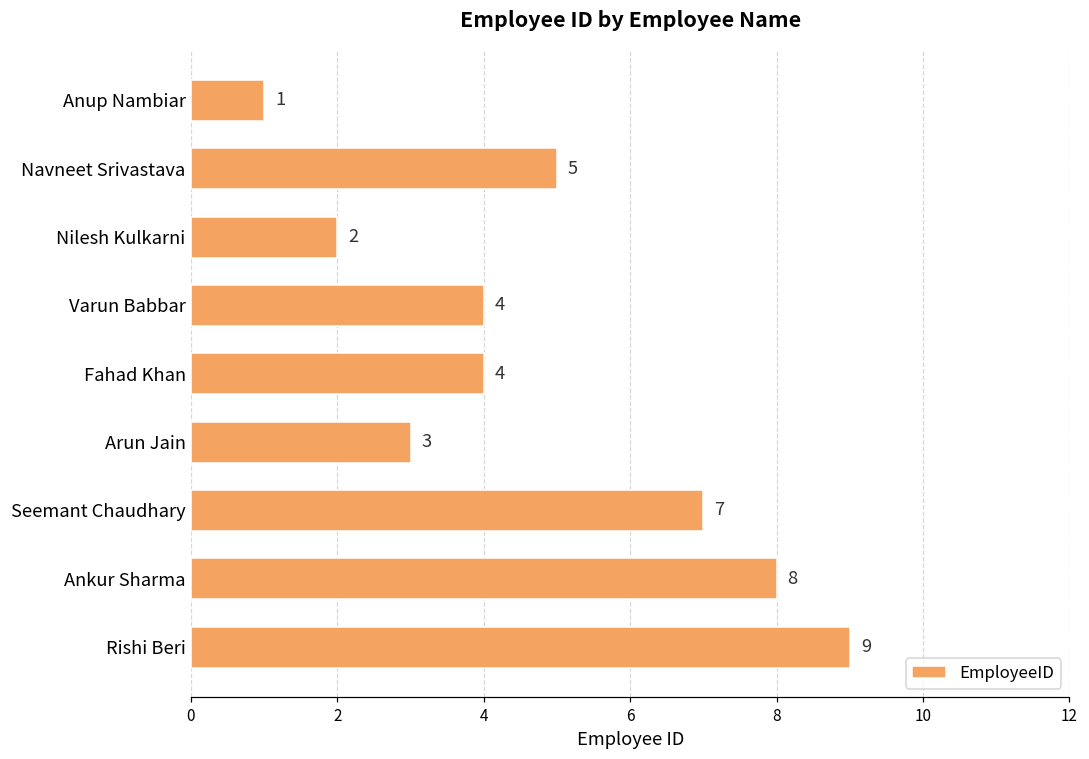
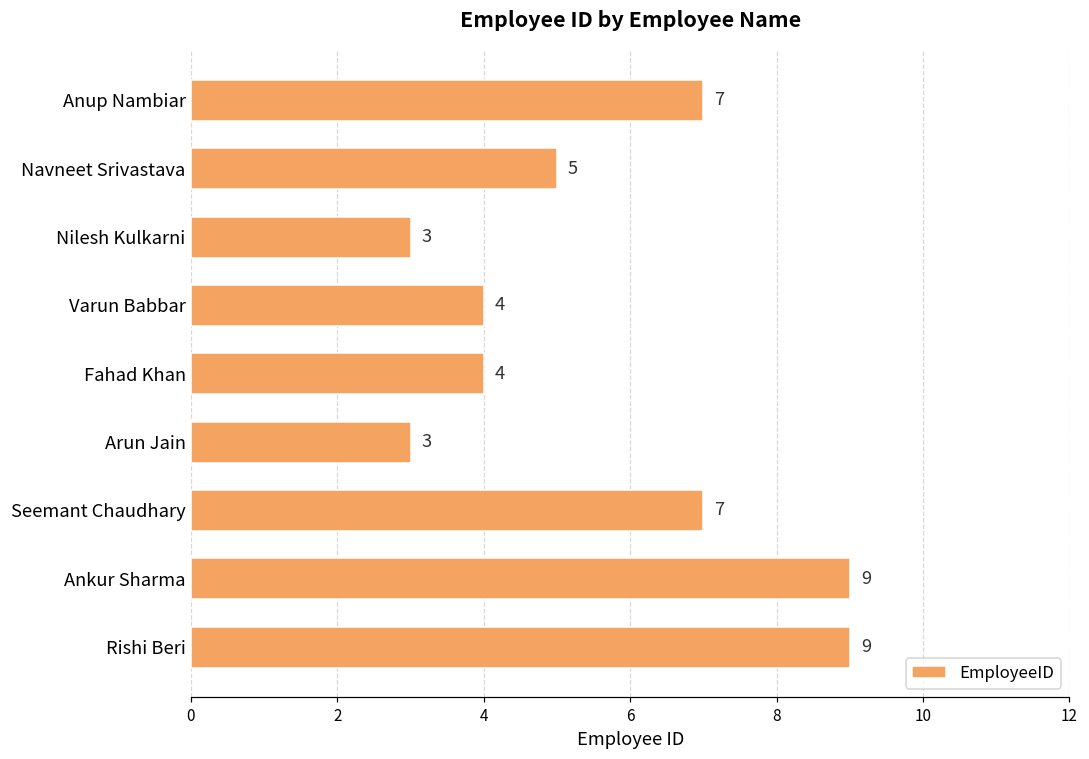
  {
-   "Anup Nambiar": 1,
+   "Anup Nambiar": 7,
    "Navneet Srivastava": 5,
-   "Nilesh Kulkarni": 2,
+   "Nilesh Kulkarni": 3,
    "Varun Babbar": 4,
    "Fahad Khan": 4,
    "Arun Jain": 3,
    "Seemant Chaudhary": 7,
-   "Ankur Sharma": 8,
+   "Ankur Sharma": 9,
    "Rishi Beri": 9
  }
